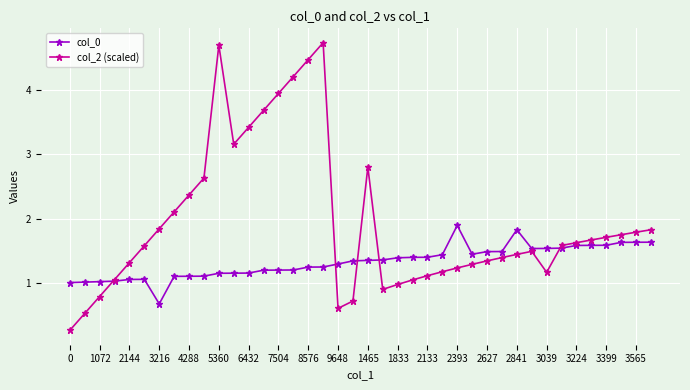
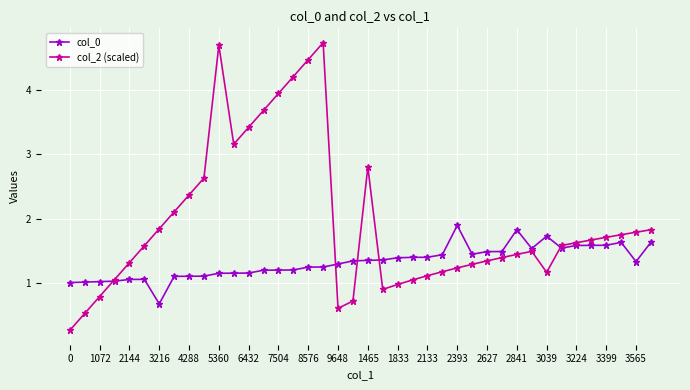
  {
    "col_0": {
      "0": 1.0,
      "1072": 1.0,
      "2144": 1.1,
      "3216": 0.7,
      "4288": 1.1,
      "5360": 1.2,
      "6432": 1.2,
      "7504": 1.2,
      "8576": 1.2,
      "9648": 1.3,
      "1465": 1.4,
      "1833": 1.4,
      "2133": 1.4,
      "2393": 1.9,
      "2627": 1.5,
      "2841": 1.8,
-     "3039": 1.5,
+     "3039": 1.7,
      "3224": 1.6,
      "3399": 1.6,
-     "3565": 1.6
+     "3565": 1.3
    },
    "col_2 (scaled)": {
      "0": 0.3,
      "1072": 0.8,
      "2144": 1.3,
      "3216": 1.8,
      "4288": 2.4,
      "5360": 4.7,
      "6432": 3.4,
      "7504": 3.9,
      "8576": 4.5,
      "9648": 0.6,
      "1465": 2.8,
      "1833": 1.0,
      "2133": 1.1,
      "2393": 1.2,
      "2627": 1.3,
      "2841": 1.4,
      "3039": 1.2,
      "3224": 1.6,
      "3399": 1.7,
      "3565": 1.8
    }
  }
